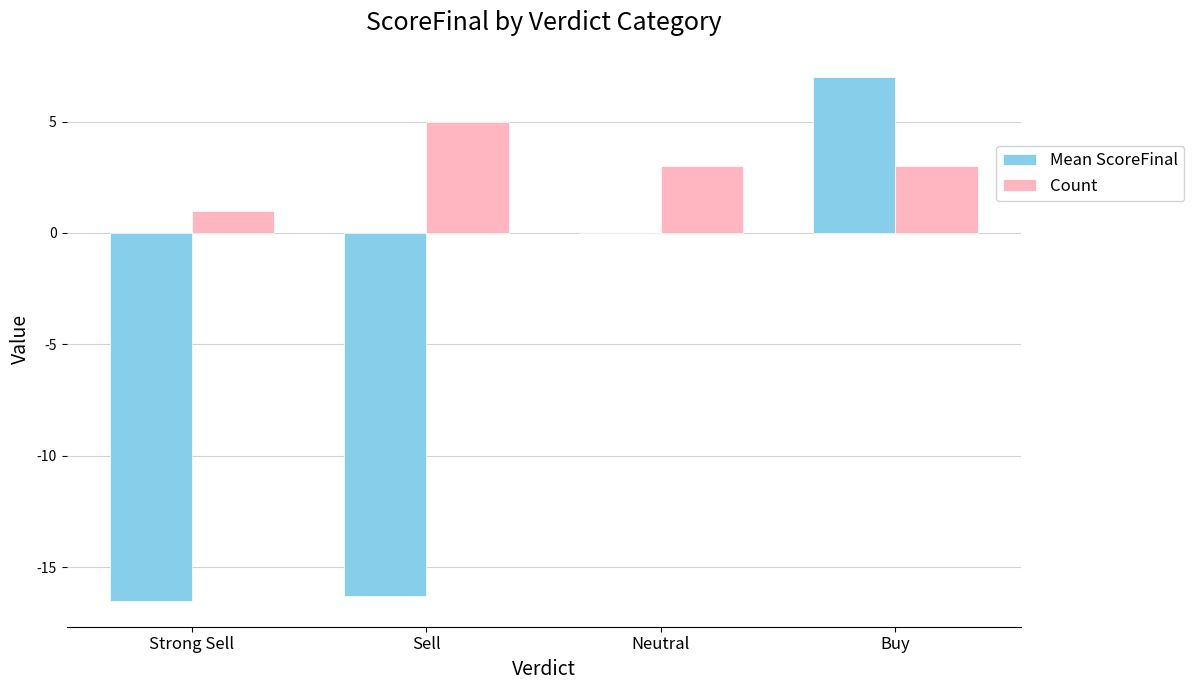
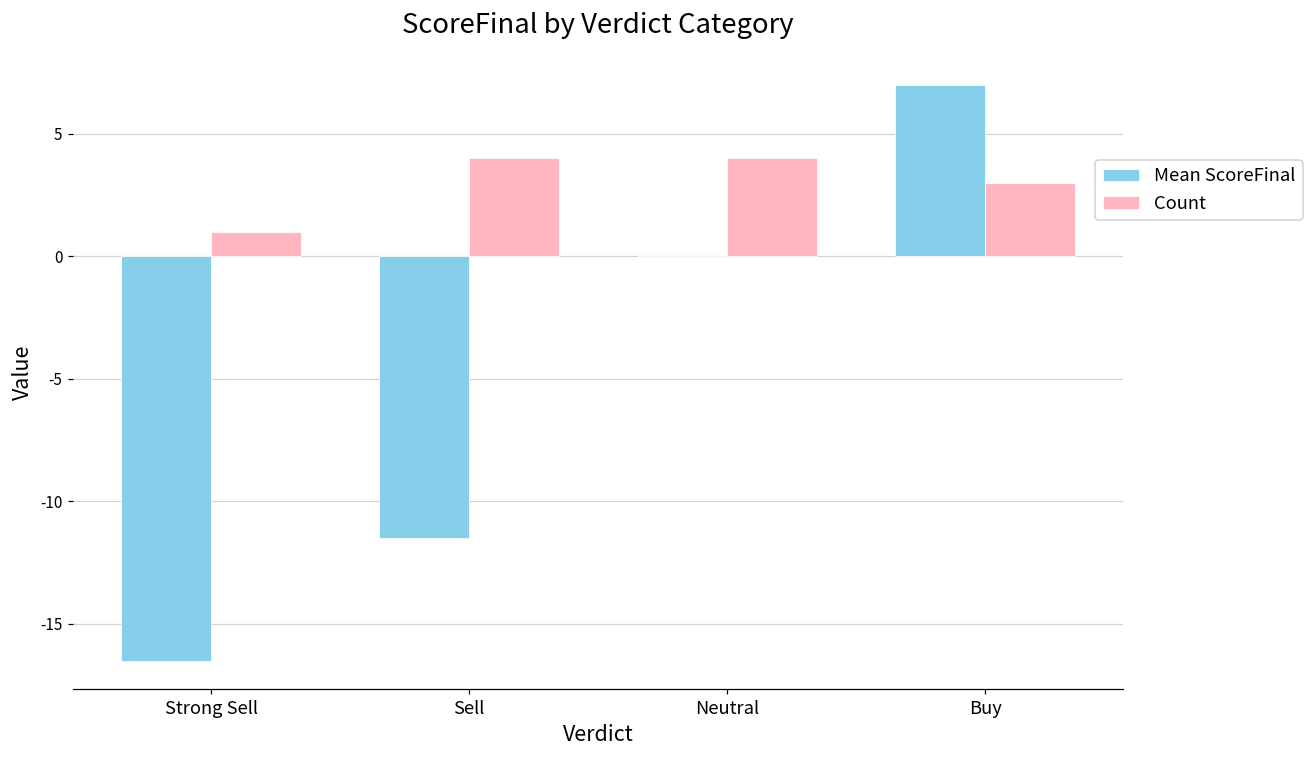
  {
    "Mean ScoreFinal": {
      "Strong Sell": -16.5,
-     "Sell": -16.3,
+     "Sell": -11.5,
      "Neutral": 0.0,
      "Buy": 7.0
    },
    "Count": {
      "Strong Sell": 1,
-     "Sell": 5,
-     "Neutral": 3,
+     "Sell": 4,
+     "Neutral": 4,
      "Buy": 3
    }
  }
